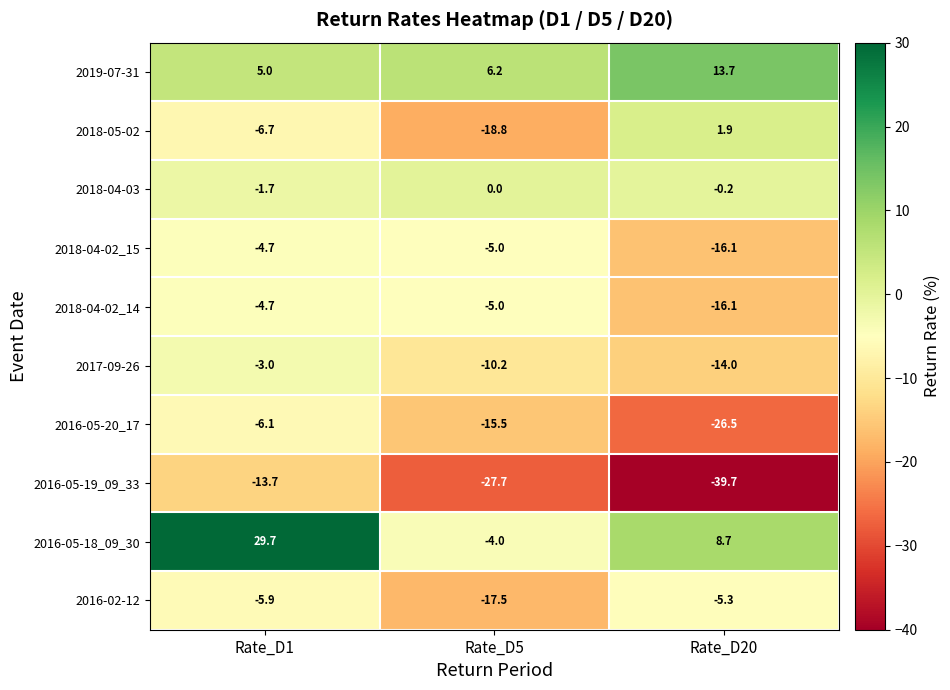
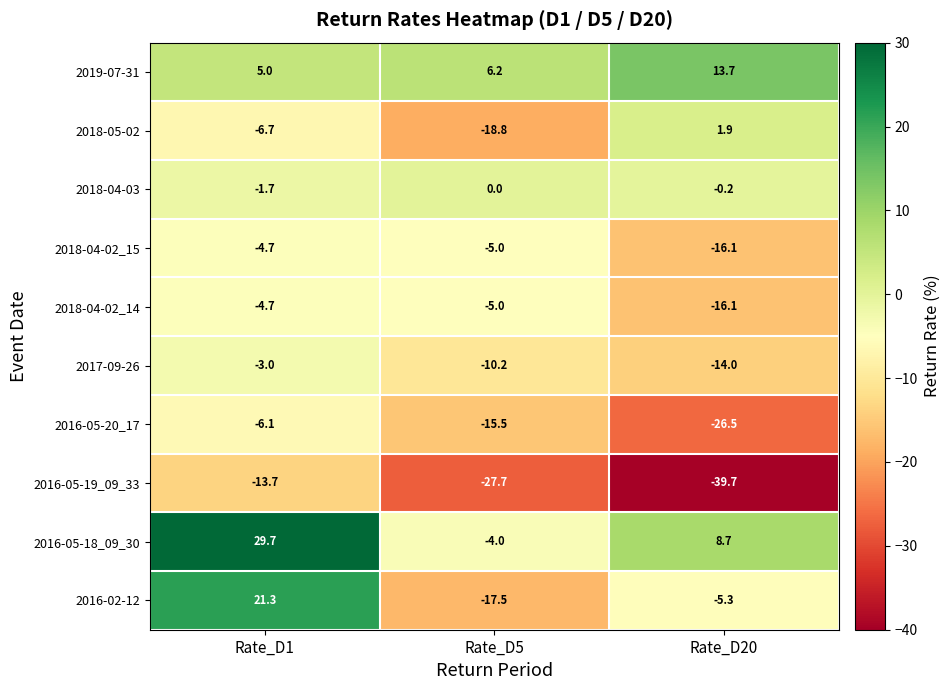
  {
    "2019-07-31": {
      "Rate_D1": 5.0,
      "Rate_D5": 6.2,
      "Rate_D20": 13.7
    },
    "2018-05-02": {
      "Rate_D1": -6.7,
      "Rate_D5": -18.8,
      "Rate_D20": 1.9
    },
    "2018-04-03": {
      "Rate_D1": -1.7,
      "Rate_D5": 0.0,
      "Rate_D20": -0.2
    },
    "2018-04-02_15": {
      "Rate_D1": -4.7,
      "Rate_D5": -5.0,
      "Rate_D20": -16.1
    },
    "2018-04-02_14": {
      "Rate_D1": -4.7,
      "Rate_D5": -5.0,
      "Rate_D20": -16.1
    },
    "2017-09-26": {
      "Rate_D1": -3.0,
      "Rate_D5": -10.2,
      "Rate_D20": -14.0
    },
    "2016-05-20_17": {
      "Rate_D1": -6.1,
      "Rate_D5": -15.5,
      "Rate_D20": -26.5
    },
    "2016-05-19_09_33": {
      "Rate_D1": -13.7,
      "Rate_D5": -27.7,
      "Rate_D20": -39.7
    },
    "2016-05-18_09_30": {
      "Rate_D1": 29.7,
      "Rate_D5": -4.0,
      "Rate_D20": 8.7
    },
    "2016-02-12": {
-     "Rate_D1": -5.9,
+     "Rate_D1": 21.3,
      "Rate_D5": -17.5,
      "Rate_D20": -5.3
    }
  }
